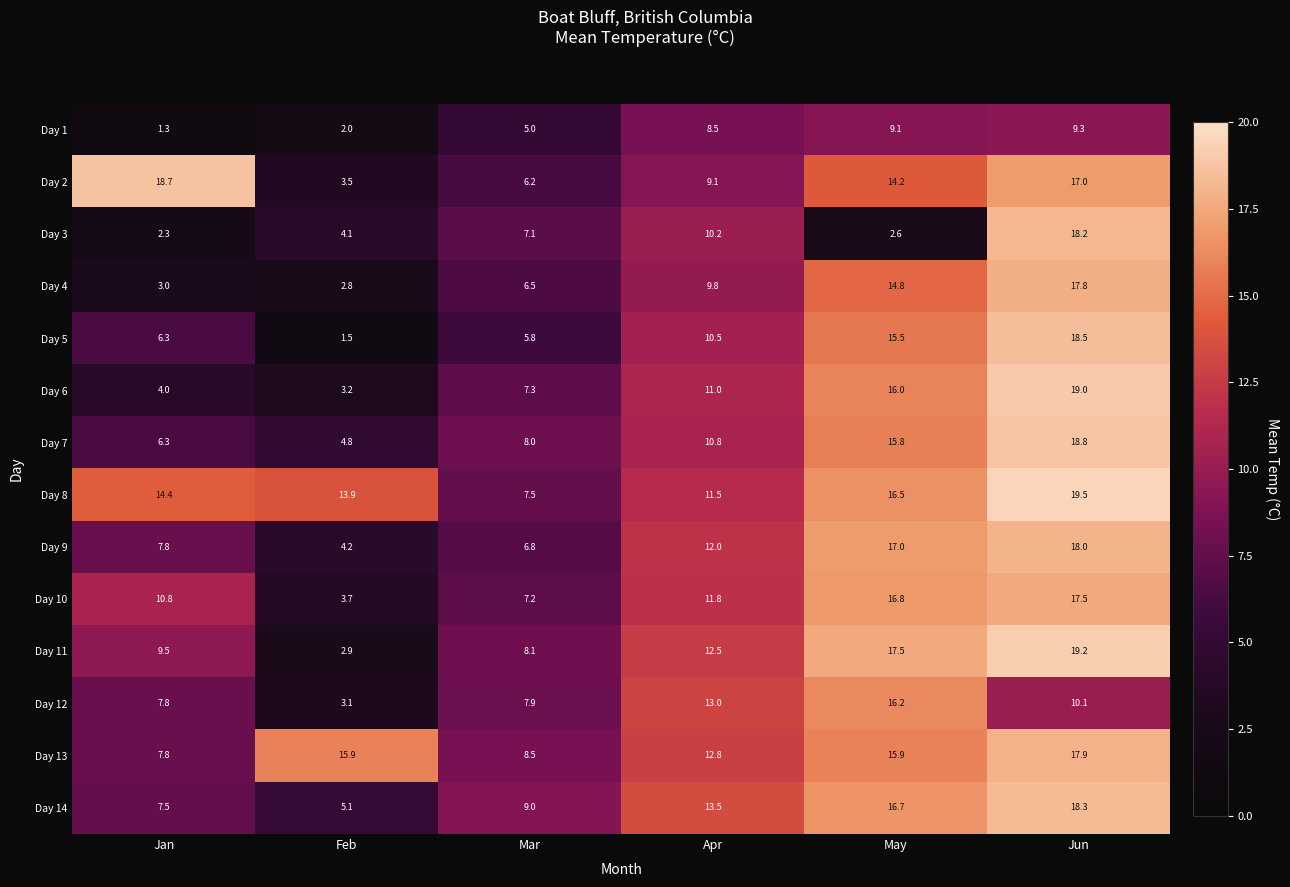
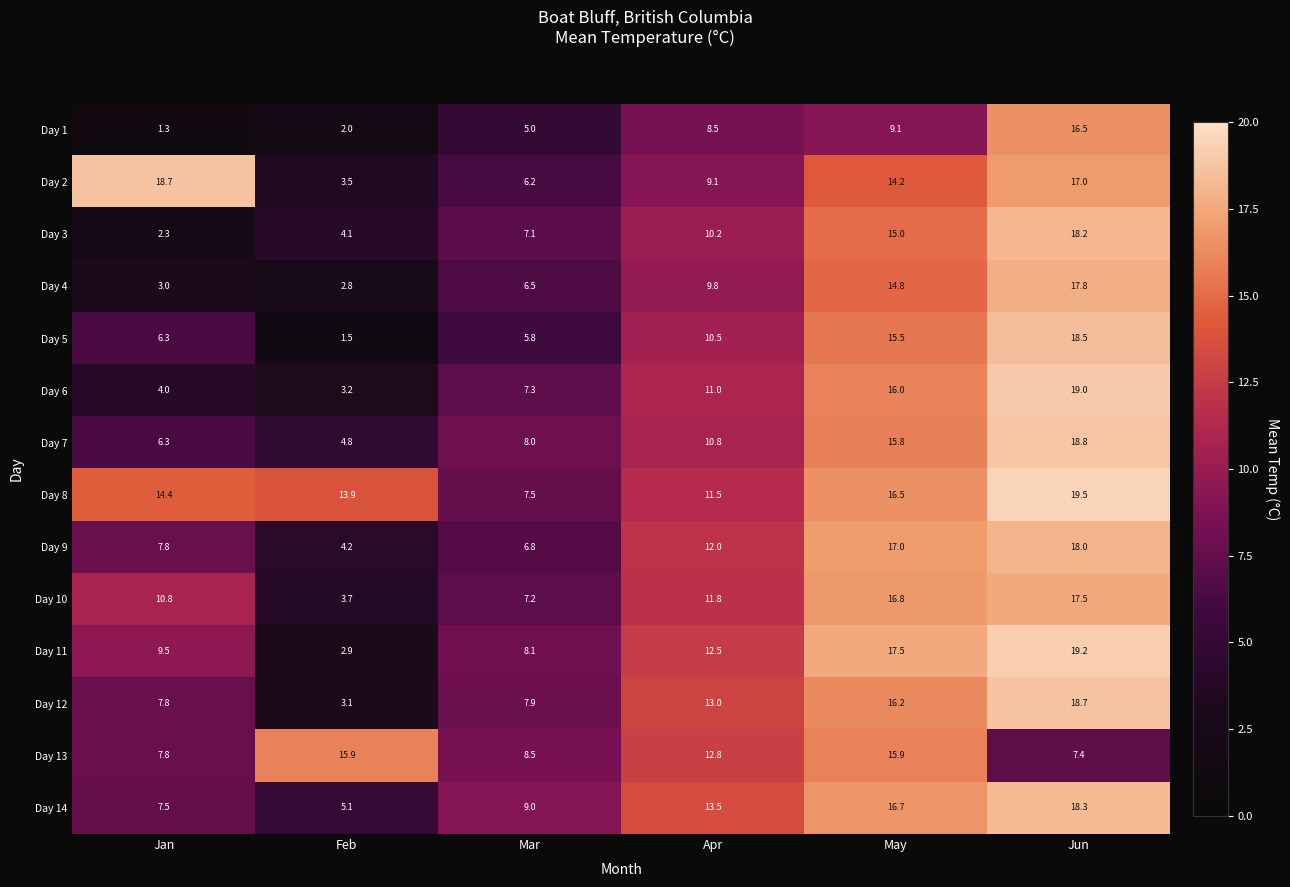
  {
    "Day 1": {
      "Jan": 1.3,
      "Feb": 2.0,
      "Mar": 5.0,
      "Apr": 8.5,
      "May": 9.1,
-     "Jun": 9.3
+     "Jun": 16.5
    },
    "Day 2": {
      "Jan": 18.7,
      "Feb": 3.5,
      "Mar": 6.2,
      "Apr": 9.1,
      "May": 14.2,
      "Jun": 17.0
    },
    "Day 3": {
      "Jan": 2.3,
      "Feb": 4.1,
      "Mar": 7.1,
      "Apr": 10.2,
-     "May": 2.6,
+     "May": 15.0,
      "Jun": 18.2
    },
    "Day 4": {
      "Jan": 3.0,
      "Feb": 2.8,
      "Mar": 6.5,
      "Apr": 9.8,
      "May": 14.8,
      "Jun": 17.8
    },
    "Day 5": {
      "Jan": 6.3,
      "Feb": 1.5,
      "Mar": 5.8,
      "Apr": 10.5,
      "May": 15.5,
      "Jun": 18.5
    },
    "Day 6": {
      "Jan": 4.0,
      "Feb": 3.2,
      "Mar": 7.3,
      "Apr": 11.0,
      "May": 16.0,
      "Jun": 19.0
    },
    "Day 7": {
      "Jan": 6.3,
      "Feb": 4.8,
      "Mar": 8.0,
      "Apr": 10.8,
      "May": 15.8,
      "Jun": 18.8
    },
    "Day 8": {
      "Jan": 14.4,
      "Feb": 13.9,
      "Mar": 7.5,
      "Apr": 11.5,
      "May": 16.5,
      "Jun": 19.5
    },
    "Day 9": {
      "Jan": 7.8,
      "Feb": 4.2,
      "Mar": 6.8,
      "Apr": 12.0,
      "May": 17.0,
      "Jun": 18.0
    },
    "Day 10": {
      "Jan": 10.8,
      "Feb": 3.7,
      "Mar": 7.2,
      "Apr": 11.8,
      "May": 16.8,
      "Jun": 17.5
    },
    "Day 11": {
      "Jan": 9.5,
      "Feb": 2.9,
      "Mar": 8.1,
      "Apr": 12.5,
      "May": 17.5,
      "Jun": 19.2
    },
    "Day 12": {
      "Jan": 7.8,
      "Feb": 3.1,
      "Mar": 7.9,
      "Apr": 13.0,
      "May": 16.2,
-     "Jun": 10.1
+     "Jun": 18.7
    },
    "Day 13": {
      "Jan": 7.8,
      "Feb": 15.9,
      "Mar": 8.5,
      "Apr": 12.8,
      "May": 15.9,
-     "Jun": 17.9
+     "Jun": 7.4
    },
    "Day 14": {
      "Jan": 7.5,
      "Feb": 5.1,
      "Mar": 9.0,
      "Apr": 13.5,
      "May": 16.7,
      "Jun": 18.3
    }
  }
